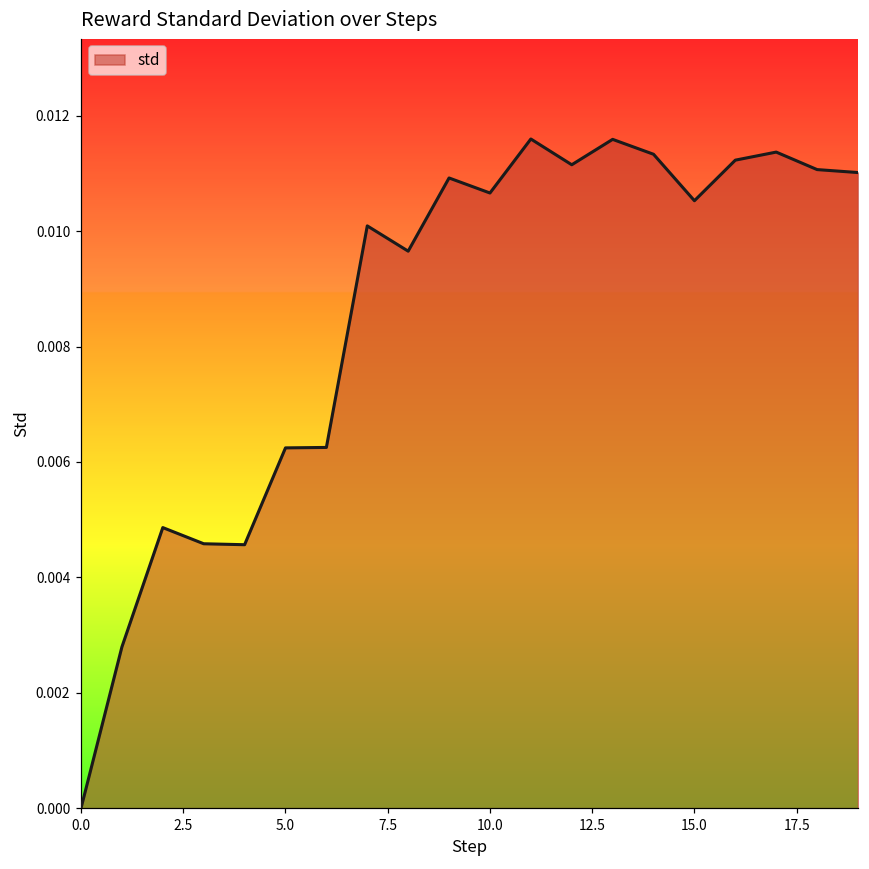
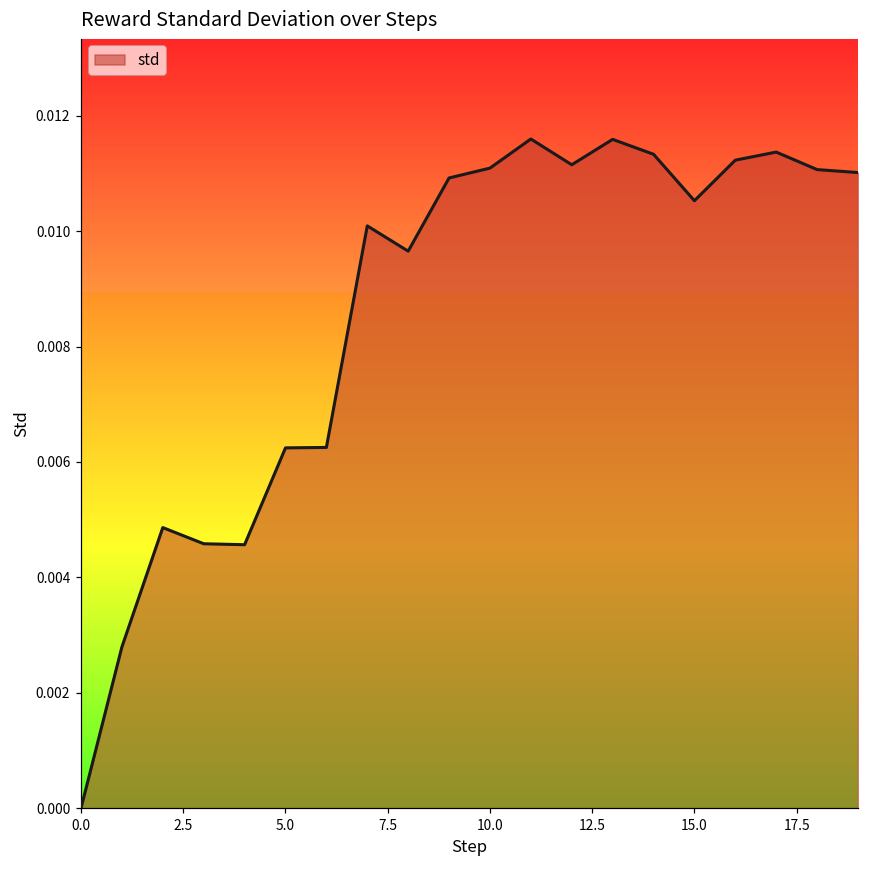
  {
    "0.0": 0.0000,
    "5.0": 0.0062,
-   "10.0": 0.0107,
+   "10.0": 0.0111,
    "15.0": 0.0105
  }
